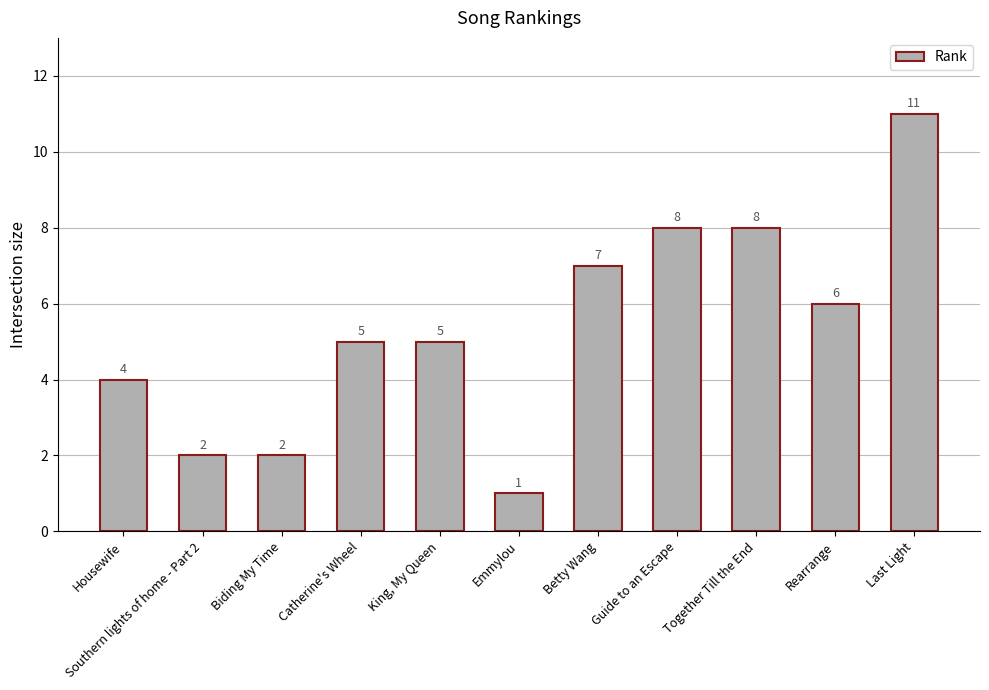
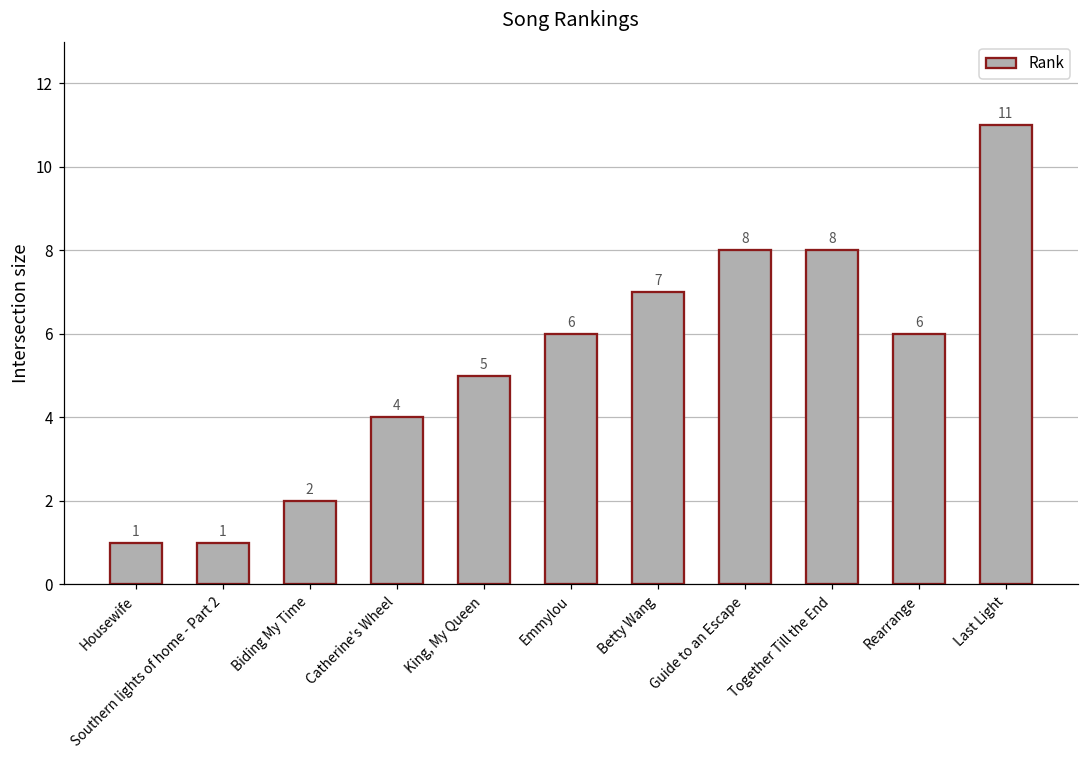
  {
-   "Housewife": 4,
-   "Southern lights of home - Part 2": 2,
+   "Housewife": 1,
+   "Southern lights of home - Part 2": 1,
    "Biding My Time": 2,
-   "Catherine's Wheel": 5,
+   "Catherine's Wheel": 4,
    "King, My Queen": 5,
-   "Emmylou": 1,
+   "Emmylou": 6,
    "Betty Wang": 7,
    "Guide to an Escape": 8,
    "Together Till the End": 8,
    "Rearrange": 6,
    "Last Light": 11
  }
